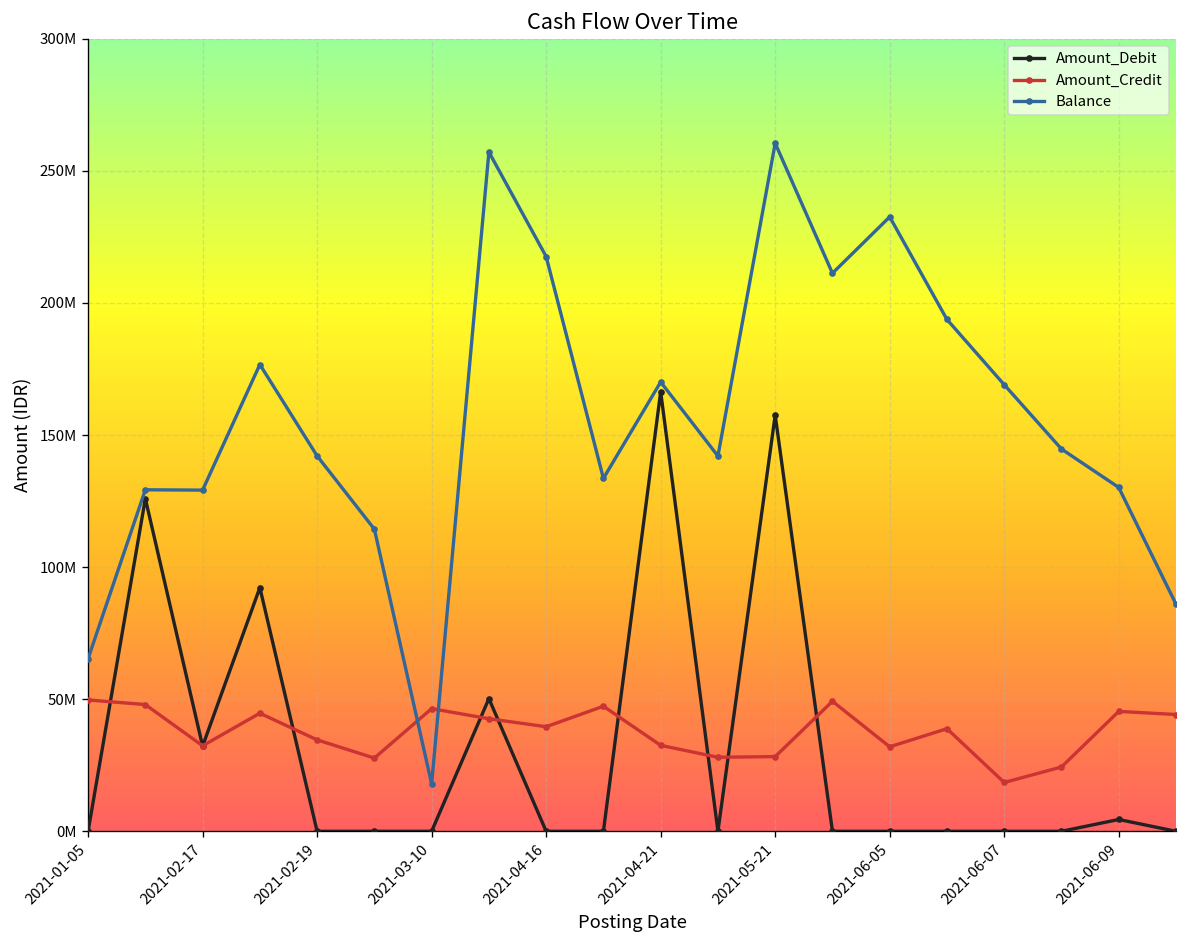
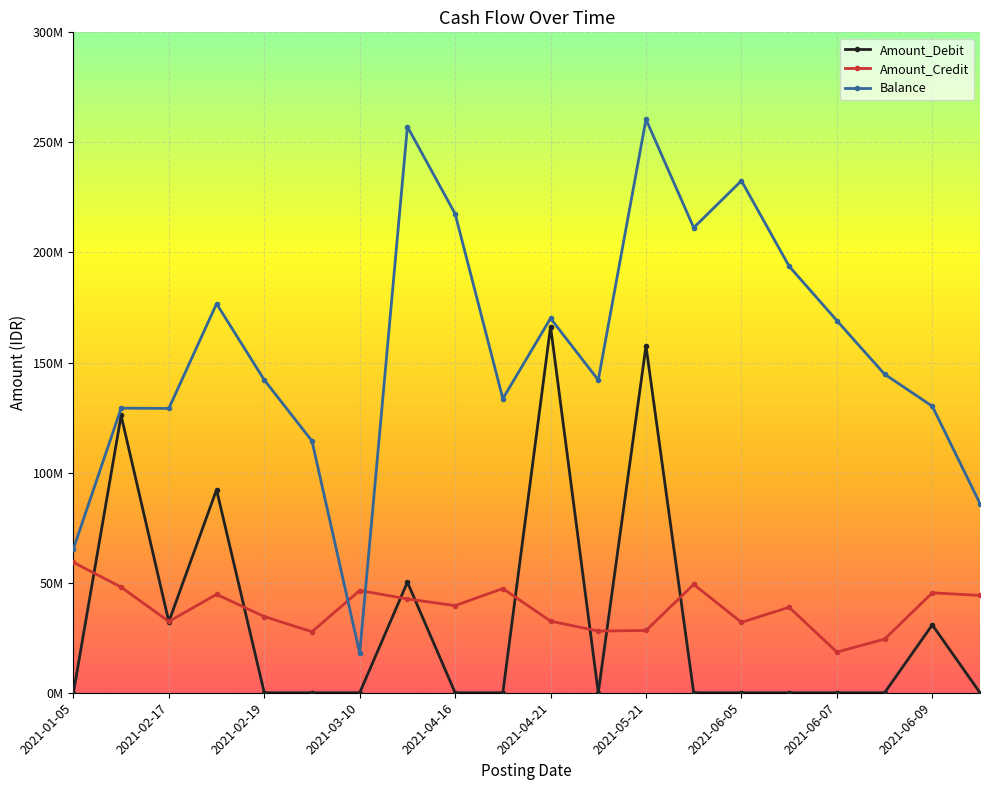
  {
    "Amount_Debit": {
      "2021-01-05": 0,
      "2021-02-19": 0,
      "2021-03-10": 0,
      "2021-04-16": 0,
      "2021-04-21": 166000000,
      "2021-05-21": 158000000,
      "2021-06-05": 0,
      "2021-06-07": 0,
-     "2021-06-09": 4000000
+     "2021-06-09": 31000000
    },
    "Amount_Credit": {
-     "2021-01-05": 50000000,
+     "2021-01-05": 59000000,
      "2021-02-19": 35000000,
      "2021-03-10": 46000000,
      "2021-04-16": 40000000,
      "2021-04-21": 33000000,
      "2021-05-21": 28000000,
      "2021-06-05": 32000000,
      "2021-06-07": 18000000,
      "2021-06-09": 45000000
    },
    "Balance": {
      "2021-01-05": 65000000,
      "2021-02-17": 129000000,
      "2021-02-19": 142000000,
      "2021-03-10": 18000000,
      "2021-04-16": 218000000,
      "2021-04-21": 170000000,
      "2021-05-21": 260000000,
      "2021-06-05": 233000000,
      "2021-06-07": 169000000,
      "2021-06-09": 130000000
    }
  }
